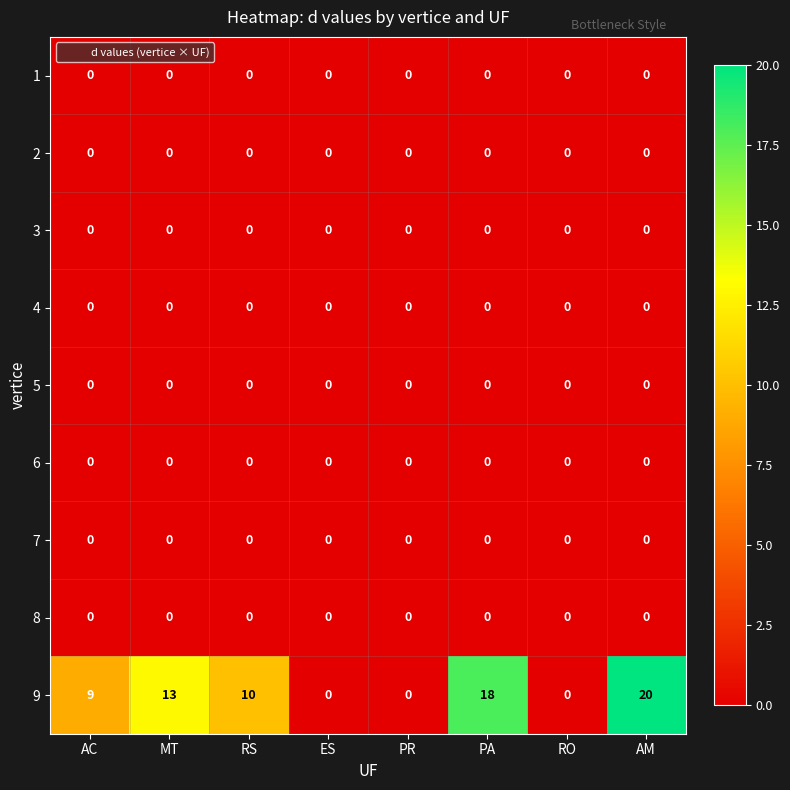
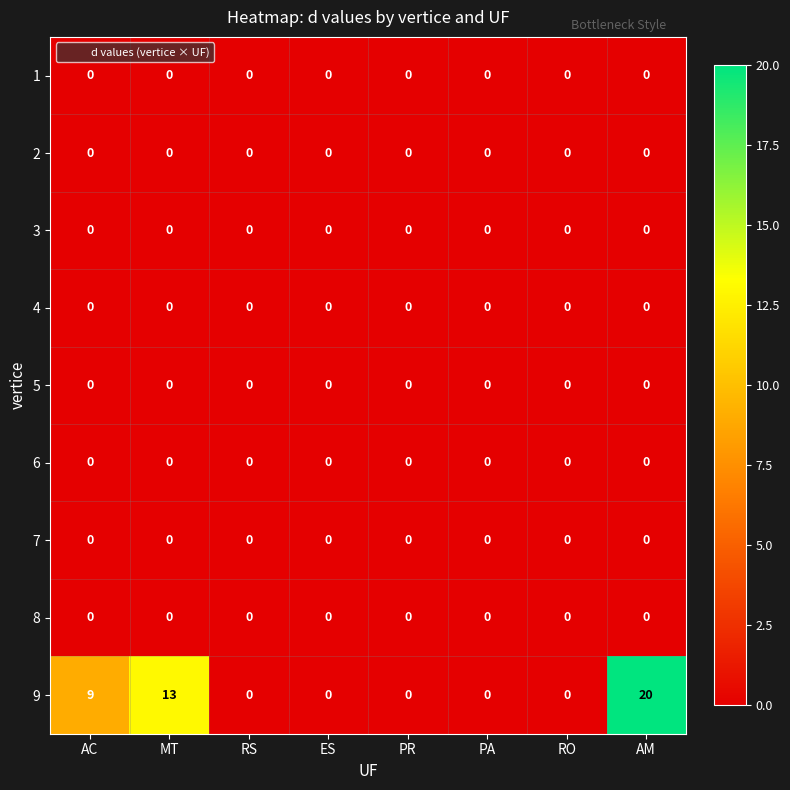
  {
    "1": {
      "AC": 0,
      "MT": 0,
      "RS": 0,
      "ES": 0,
      "PR": 0,
      "PA": 0,
      "RO": 0,
      "AM": 0
    },
    "2": {
      "AC": 0,
      "MT": 0,
      "RS": 0,
      "ES": 0,
      "PR": 0,
      "PA": 0,
      "RO": 0,
      "AM": 0
    },
    "3": {
      "AC": 0,
      "MT": 0,
      "RS": 0,
      "ES": 0,
      "PR": 0,
      "PA": 0,
      "RO": 0,
      "AM": 0
    },
    "4": {
      "AC": 0,
      "MT": 0,
      "RS": 0,
      "ES": 0,
      "PR": 0,
      "PA": 0,
      "RO": 0,
      "AM": 0
    },
    "5": {
      "AC": 0,
      "MT": 0,
      "RS": 0,
      "ES": 0,
      "PR": 0,
      "PA": 0,
      "RO": 0,
      "AM": 0
    },
    "6": {
      "AC": 0,
      "MT": 0,
      "RS": 0,
      "ES": 0,
      "PR": 0,
      "PA": 0,
      "RO": 0,
      "AM": 0
    },
    "7": {
      "AC": 0,
      "MT": 0,
      "RS": 0,
      "ES": 0,
      "PR": 0,
      "PA": 0,
      "RO": 0,
      "AM": 0
    },
    "8": {
      "AC": 0,
      "MT": 0,
      "RS": 0,
      "ES": 0,
      "PR": 0,
      "PA": 0,
      "RO": 0,
      "AM": 0
    },
    "9": {
      "AC": 9,
      "MT": 13,
-     "RS": 10,
+     "RS": 0,
      "ES": 0,
      "PR": 0,
-     "PA": 18,
+     "PA": 0,
      "RO": 0,
      "AM": 20
    }
  }
